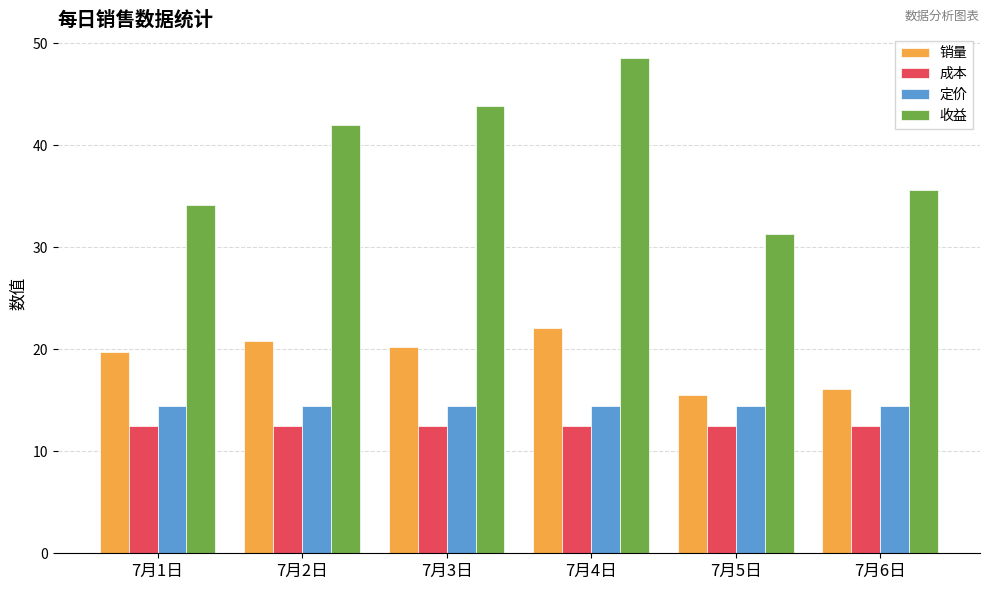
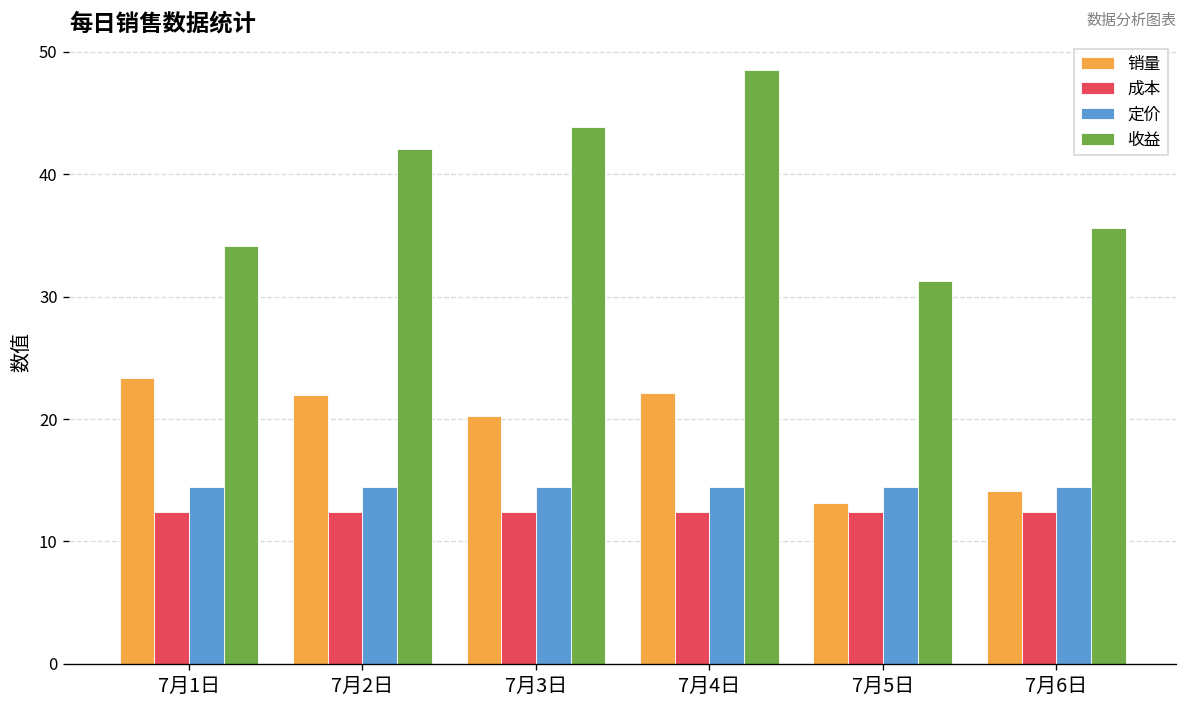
  {
    "销量": {
-     "7月1日": 19.8,
-     "7月2日": 20.8,
+     "7月1日": 23.4,
+     "7月2日": 22.0,
      "7月3日": 20.2,
      "7月4日": 22.1,
-     "7月5日": 15.5,
-     "7月6日": 16.1
+     "7月5日": 13.2,
+     "7月6日": 14.1
    },
    "成本": {
      "7月1日": 12.4,
      "7月2日": 12.4,
      "7月3日": 12.4,
      "7月4日": 12.4,
      "7月5日": 12.4,
      "7月6日": 12.4
    },
    "定价": {
      "7月1日": 14.5,
      "7月2日": 14.5,
      "7月3日": 14.5,
      "7月4日": 14.5,
      "7月5日": 14.5,
      "7月6日": 14.5
    },
    "收益": {
      "7月1日": 34.1,
      "7月2日": 42.0,
      "7月3日": 43.9,
      "7月4日": 48.5,
      "7月5日": 31.3,
      "7月6日": 35.6
    }
  }
